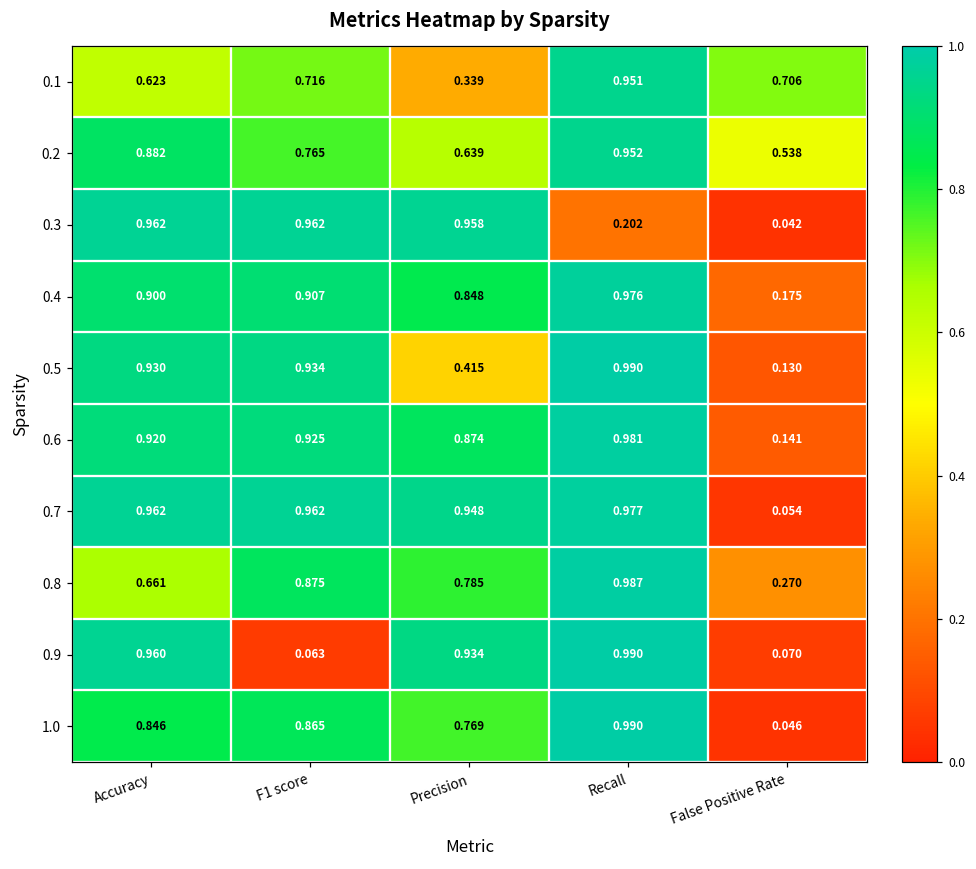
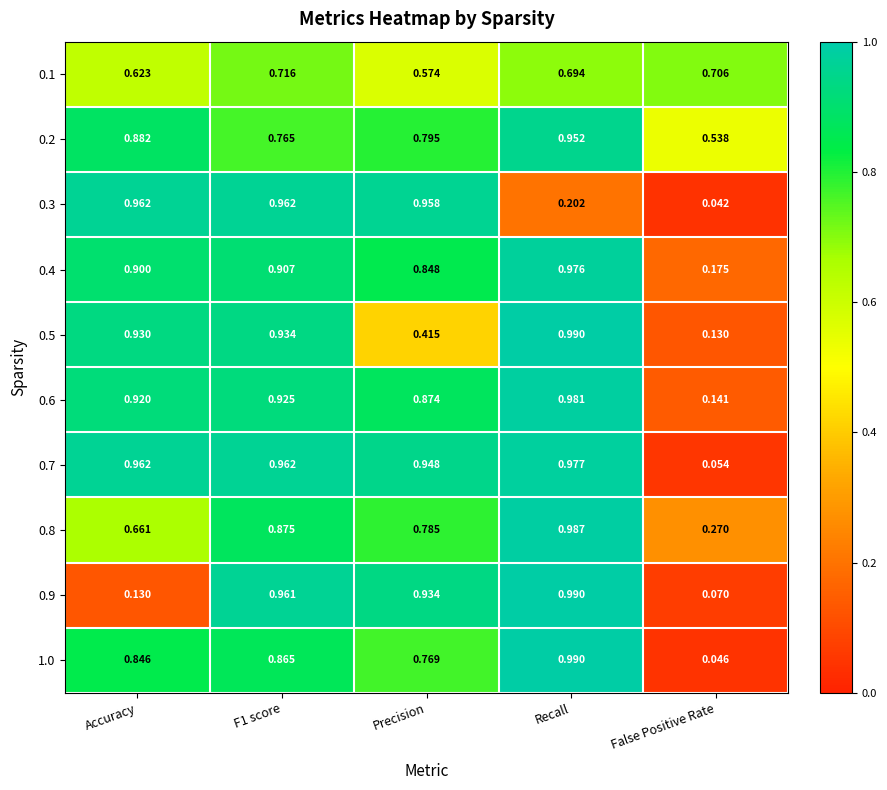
  {
    "0.1": {
      "Accuracy": 0.623,
      "F1 score": 0.716,
-     "Precision": 0.339,
-     "Recall": 0.951,
+     "Precision": 0.574,
+     "Recall": 0.694,
      "False Positive Rate": 0.706
    },
    "0.2": {
      "Accuracy": 0.882,
      "F1 score": 0.765,
-     "Precision": 0.639,
+     "Precision": 0.795,
      "Recall": 0.952,
      "False Positive Rate": 0.538
    },
    "0.3": {
      "Accuracy": 0.962,
      "F1 score": 0.962,
      "Precision": 0.958,
      "Recall": 0.202,
      "False Positive Rate": 0.042
    },
    "0.4": {
      "Accuracy": 0.900,
      "F1 score": 0.907,
      "Precision": 0.848,
      "Recall": 0.976,
      "False Positive Rate": 0.175
    },
    "0.5": {
      "Accuracy": 0.930,
      "F1 score": 0.934,
      "Precision": 0.415,
      "Recall": 0.990,
      "False Positive Rate": 0.130
    },
    "0.6": {
      "Accuracy": 0.920,
      "F1 score": 0.925,
      "Precision": 0.874,
      "Recall": 0.981,
      "False Positive Rate": 0.141
    },
    "0.7": {
      "Accuracy": 0.962,
      "F1 score": 0.962,
      "Precision": 0.948,
      "Recall": 0.977,
      "False Positive Rate": 0.054
    },
    "0.8": {
      "Accuracy": 0.661,
      "F1 score": 0.875,
      "Precision": 0.785,
      "Recall": 0.987,
      "False Positive Rate": 0.270
    },
    "0.9": {
-     "Accuracy": 0.960,
-     "F1 score": 0.063,
+     "Accuracy": 0.130,
+     "F1 score": 0.961,
      "Precision": 0.934,
      "Recall": 0.990,
      "False Positive Rate": 0.070
    },
    "1.0": {
      "Accuracy": 0.846,
      "F1 score": 0.865,
      "Precision": 0.769,
      "Recall": 0.990,
      "False Positive Rate": 0.046
    }
  }
